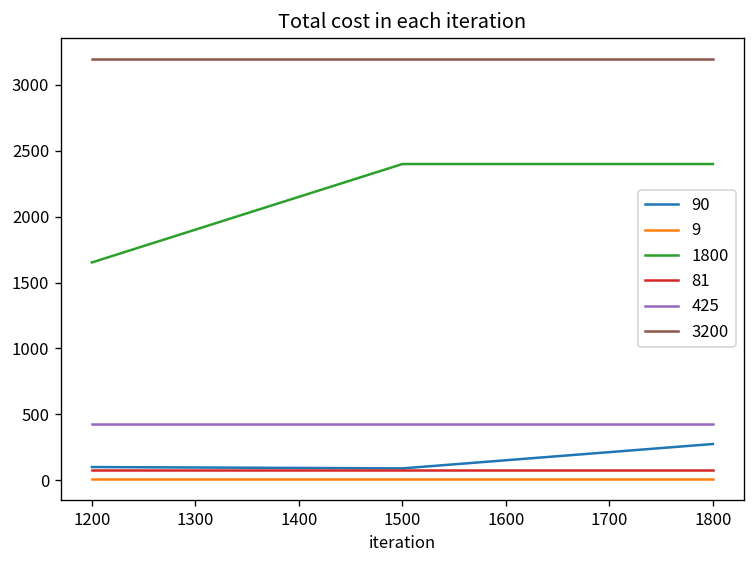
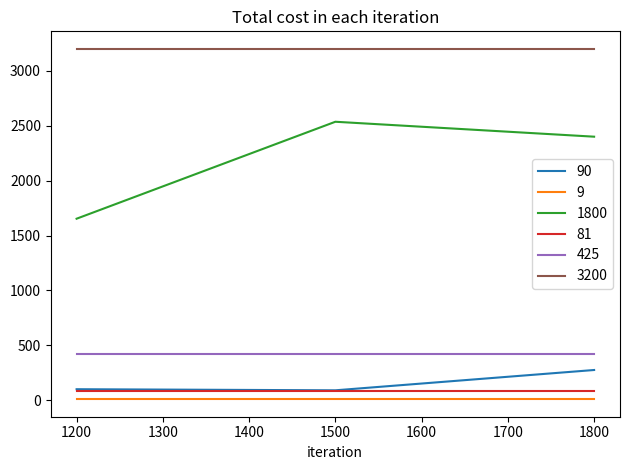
  {
    "90": {
      "1800": 280
    },
    "9": {
      "1200": 10,
      "1500": 10,
      "1800": 10
    },
    "1800": {
      "1200": 1650,
-     "1500": 2400,
+     "1500": 2540,
      "1800": 2400
    },
    "81": {
      "1800": 80
    },
    "425": {
      "1200": 430,
      "1500": 430,
      "1800": 430
    },
    "3200": {
      "1200": 3200,
      "1500": 3200,
      "1800": 3200
    }
  }
